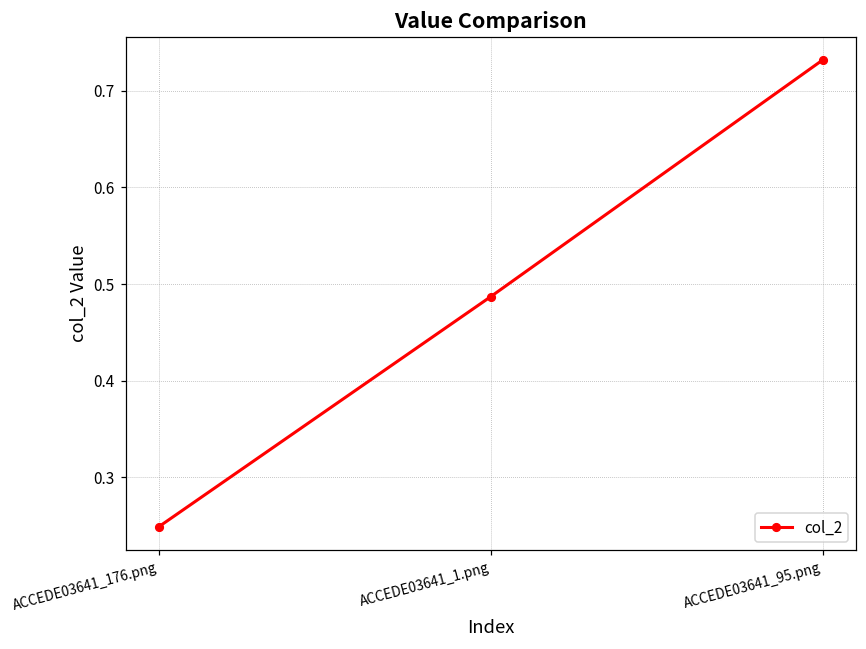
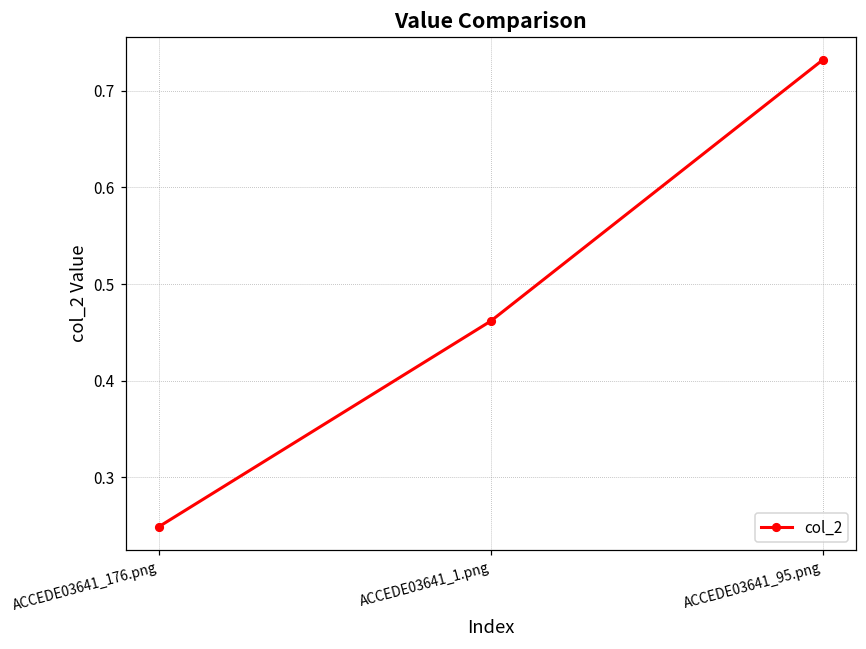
  {
    "ACCEDE03641_176.png": 0.25,
-   "ACCEDE03641_1.png": 0.49,
+   "ACCEDE03641_1.png": 0.46,
    "ACCEDE03641_95.png": 0.73
  }
